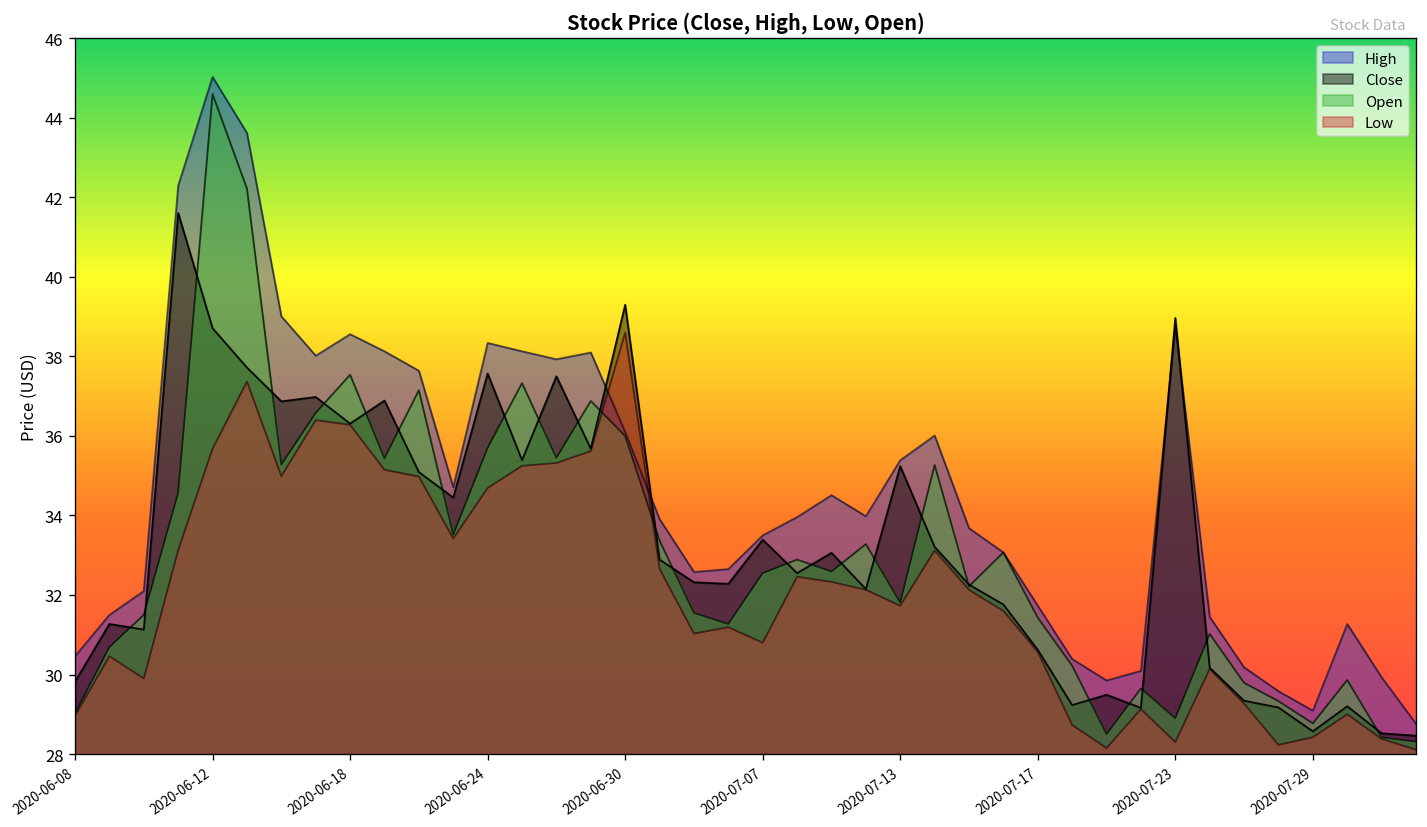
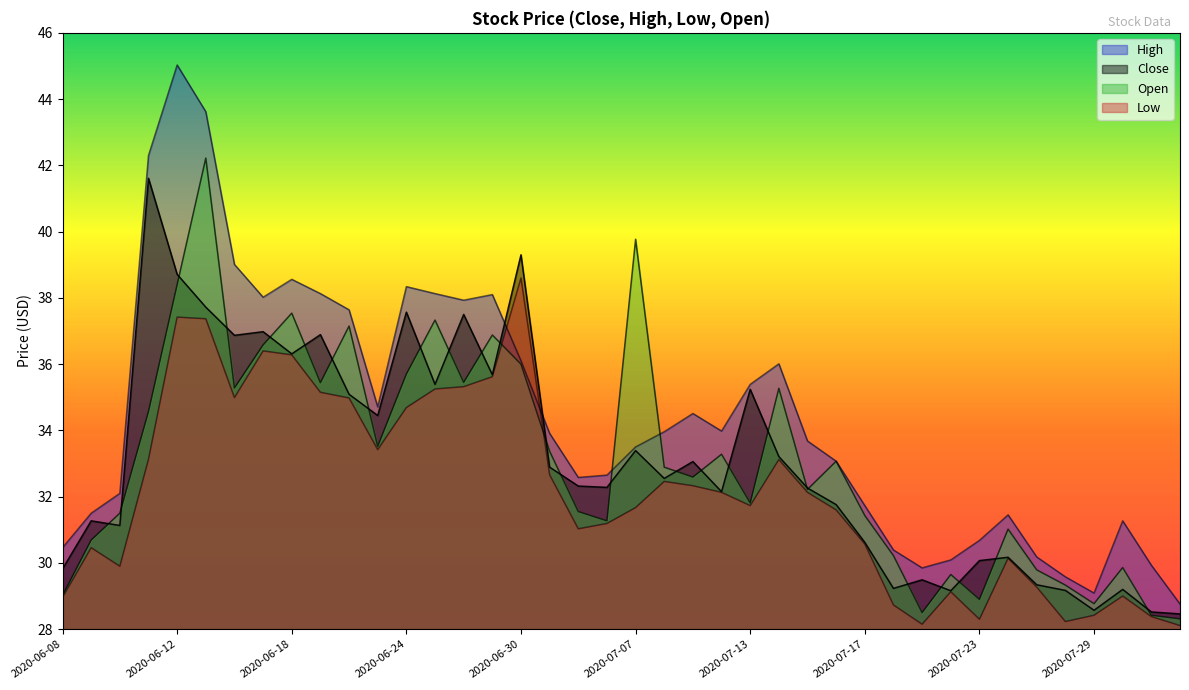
  {
    "High": {
      "2020-06-08": 30.5,
      "2020-06-12": 45.0,
      "2020-06-18": 38.6,
      "2020-06-24": 38.3,
      "2020-06-30": 36.1,
      "2020-07-07": 33.5,
      "2020-07-13": 35.4,
      "2020-07-17": 31.7,
-     "2020-07-23": 38.8,
+     "2020-07-23": 30.7,
      "2020-07-29": 29.1
    },
    "Close": {
      "2020-06-08": 29.8,
      "2020-06-12": 38.7,
      "2020-06-24": 37.6,
      "2020-06-30": 39.3,
      "2020-07-07": 33.4,
      "2020-07-13": 35.2,
-     "2020-07-23": 39.0,
+     "2020-07-23": 30.1,
      "2020-07-29": 28.6
    },
    "Open": {
-     "2020-06-12": 44.6,
+     "2020-06-12": 38.4,
      "2020-06-18": 37.5,
      "2020-06-24": 35.7,
      "2020-06-30": 36.0,
-     "2020-07-07": 32.6,
+     "2020-07-07": 39.8,
      "2020-07-13": 31.8,
      "2020-07-17": 31.4,
      "2020-07-23": 28.9,
      "2020-07-29": 28.8
    },
    "Low": {
-     "2020-06-12": 35.7,
+     "2020-06-12": 37.4,
      "2020-06-24": 34.7,
      "2020-06-30": 38.6,
-     "2020-07-07": 30.8,
+     "2020-07-07": 31.7,
      "2020-07-13": 31.7,
      "2020-07-23": 28.3,
      "2020-07-29": 28.4
    }
  }
